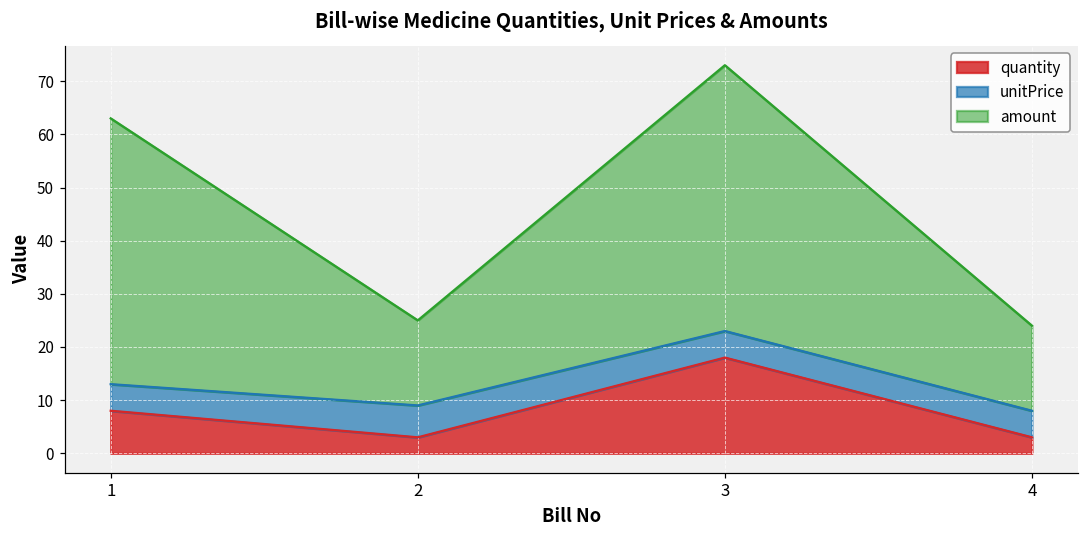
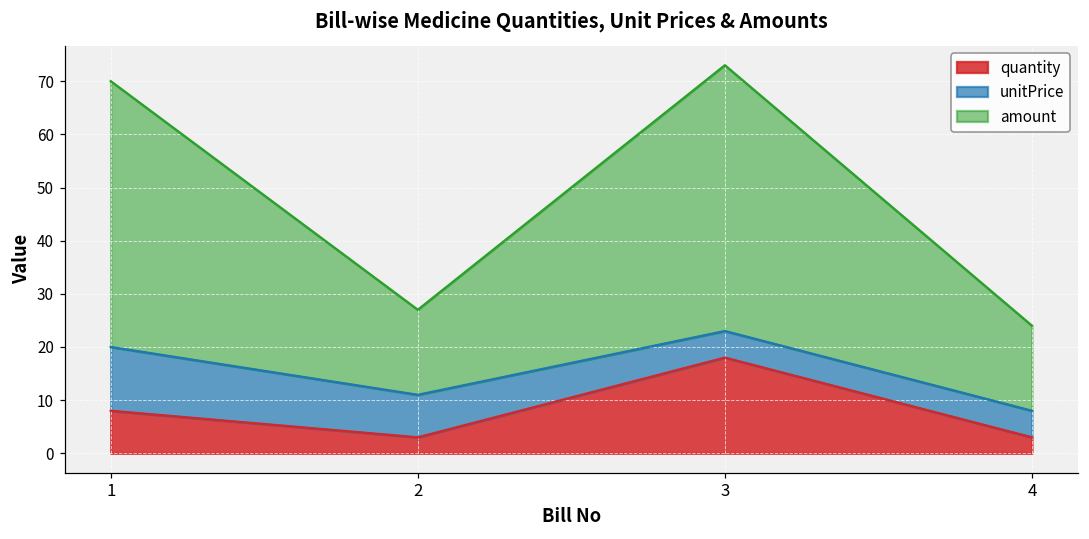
  {
    "quantity": {
      "1": 8,
      "2": 3,
      "3": 18,
      "4": 3
    },
    "unitPrice": {
-     "1": 5,
-     "2": 6,
+     "1": 12,
+     "2": 8,
      "3": 5,
      "4": 5
    },
    "amount": {
      "1": 50,
      "2": 16,
      "3": 50,
      "4": 16
    }
  }
